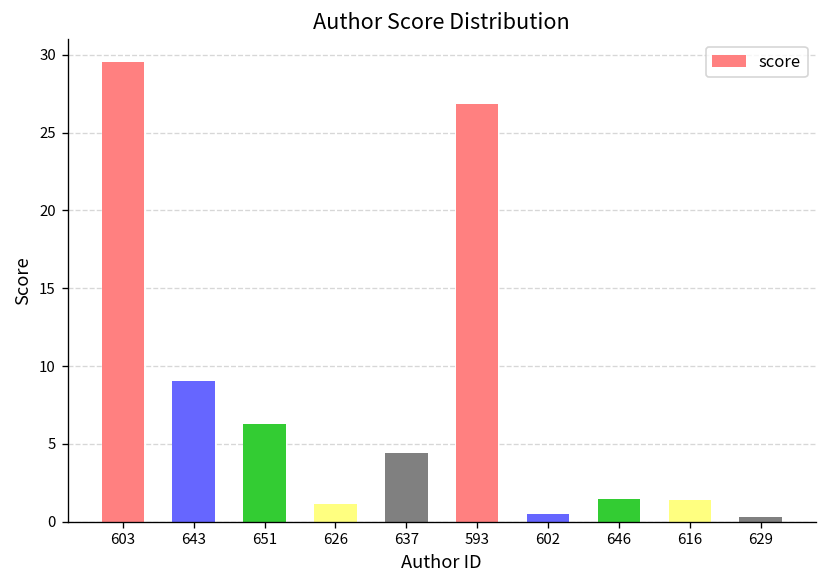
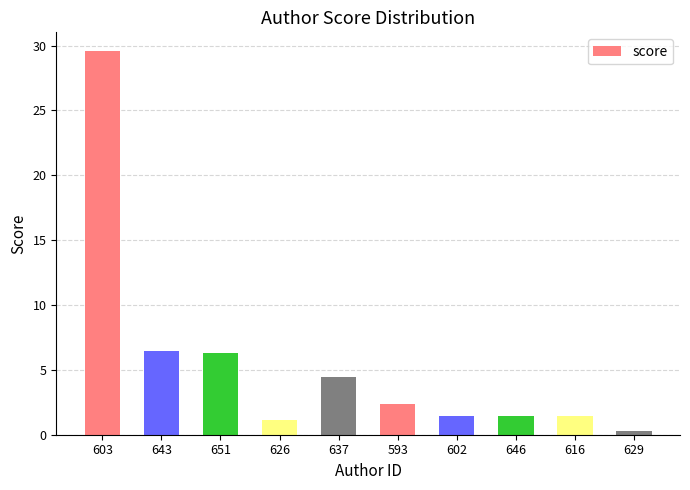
  {
    "603": 29.5,
-   "643": 9.0,
+   "643": 6.5,
    "651": 6.3,
    "626": 1.2,
    "637": 4.4,
-   "593": 26.8,
-   "602": 0.5,
+   "593": 2.3,
+   "602": 1.5,
    "646": 1.4,
    "616": 1.4,
    "629": 0.3
  }
